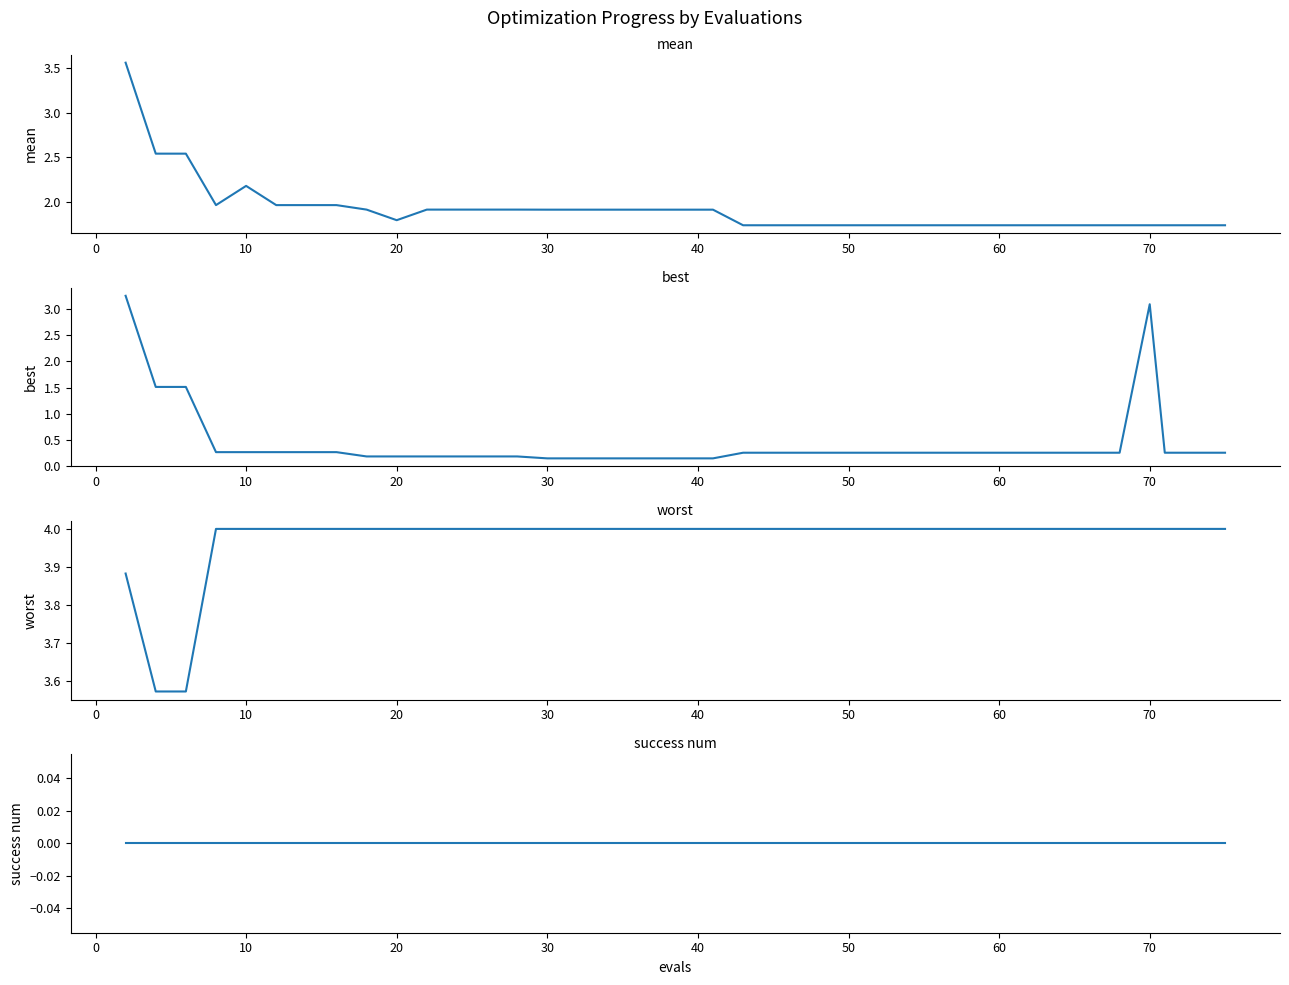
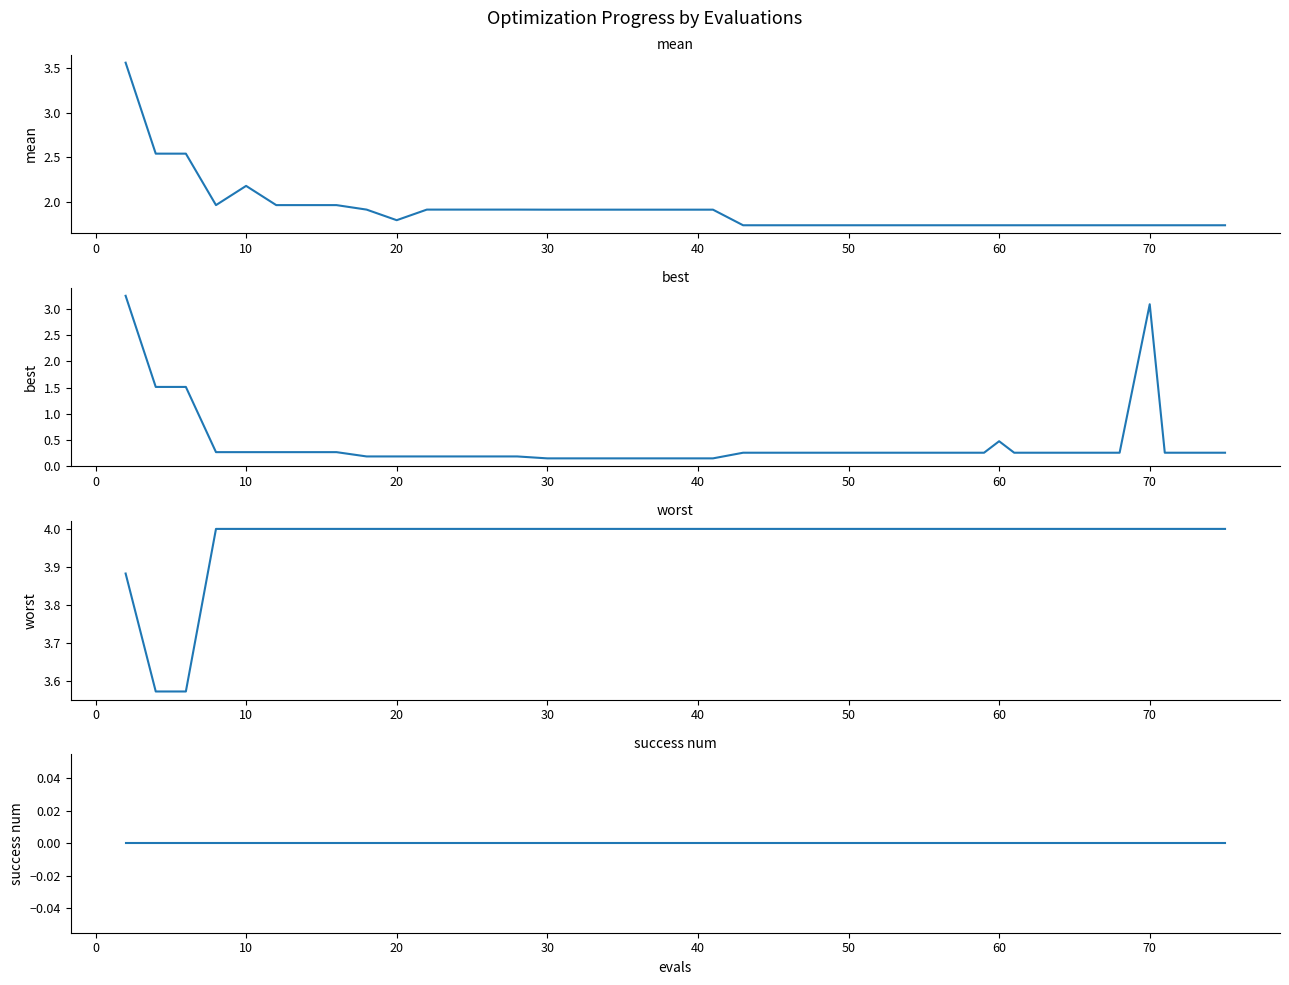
  {
    "mean": {
      "10": 2.2,
      "20": 1.8,
      "30": 1.9,
      "40": 1.9,
      "60": 1.7,
      "70": 1.7
    },
    "best": {
      "10": 0.3,
      "20": 0.2,
      "30": 0.2,
      "40": 0.2,
-     "60": 0.3,
+     "60": 0.5,
      "70": 3.1
    },
    "worst": {
      "10": 4.00,
      "20": 4.00,
      "30": 4.00,
      "40": 4.00,
      "60": 4.00,
      "70": 4.00
    },
    "success num": {
      "10": 0.000,
      "20": 0.000,
      "30": 0.000,
      "40": 0.000,
      "60": 0.000,
      "70": 0.000
    }
  }
